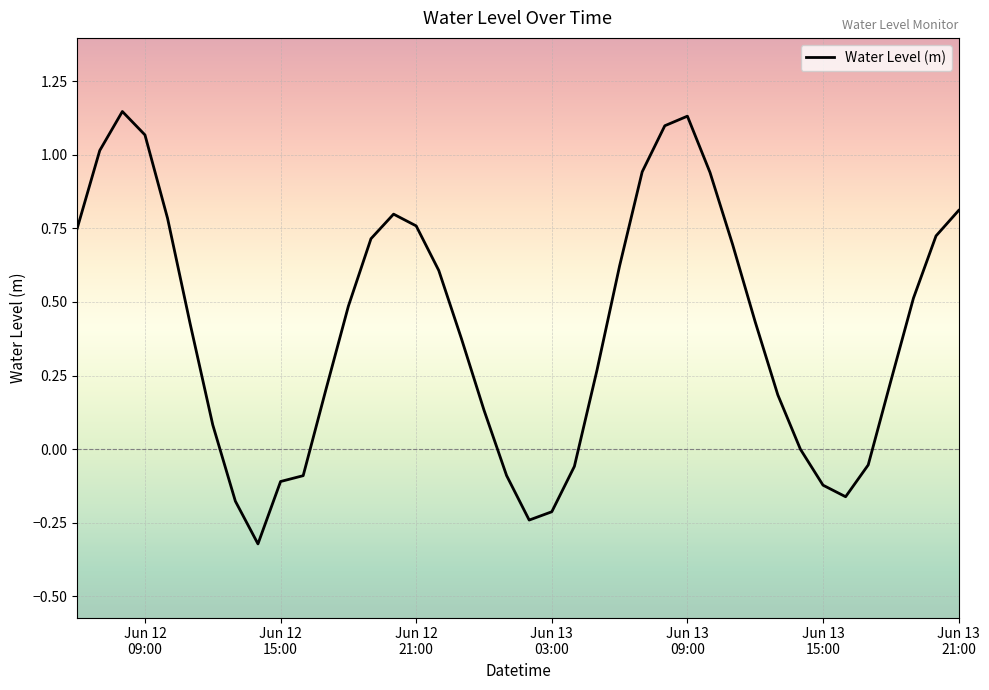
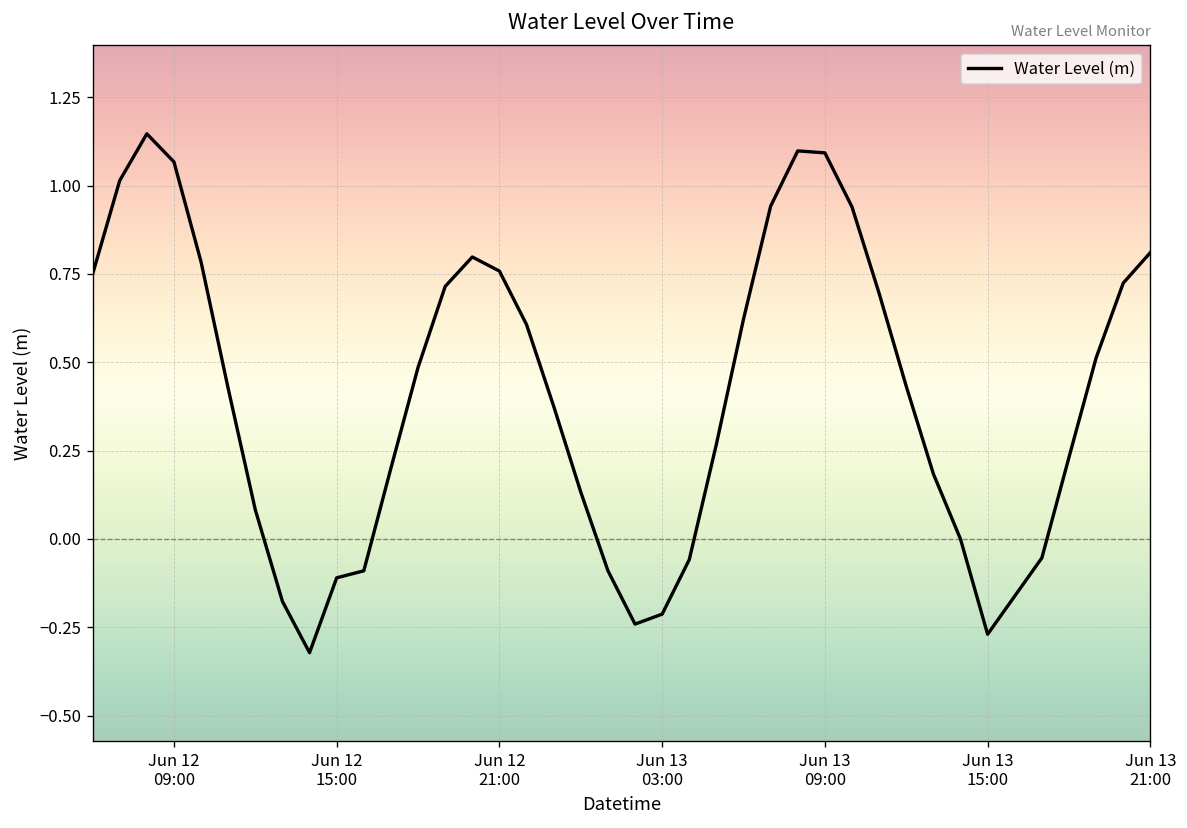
  {
    "Jun 12 09:00": 1.07,
    "Jun 12 15:00": -0.11,
    "Jun 12 21:00": 0.76,
    "Jun 13 03:00": -0.21,
-   "Jun 13 09:00": 1.13,
-   "Jun 13 15:00": -0.12,
+   "Jun 13 09:00": 1.09,
+   "Jun 13 15:00": -0.27,
    "Jun 13 21:00": 0.81
  }
